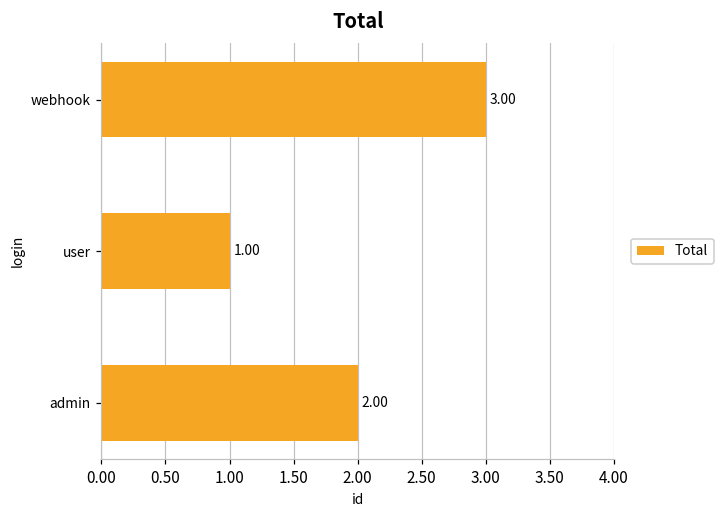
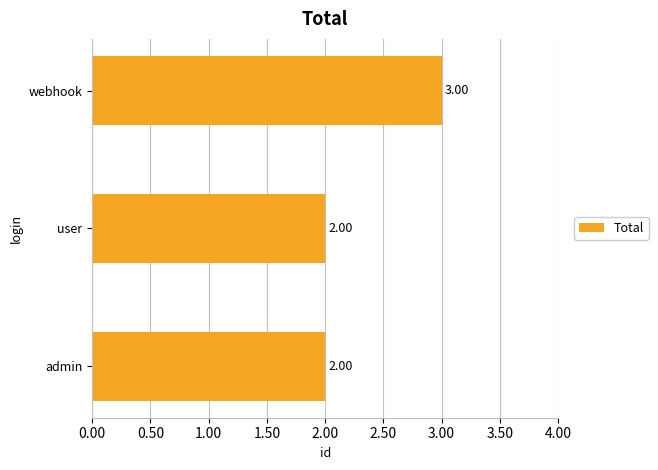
  {
    "webhook": 3.00,
-   "user": 1.00,
+   "user": 2.00,
    "admin": 2.00
  }
